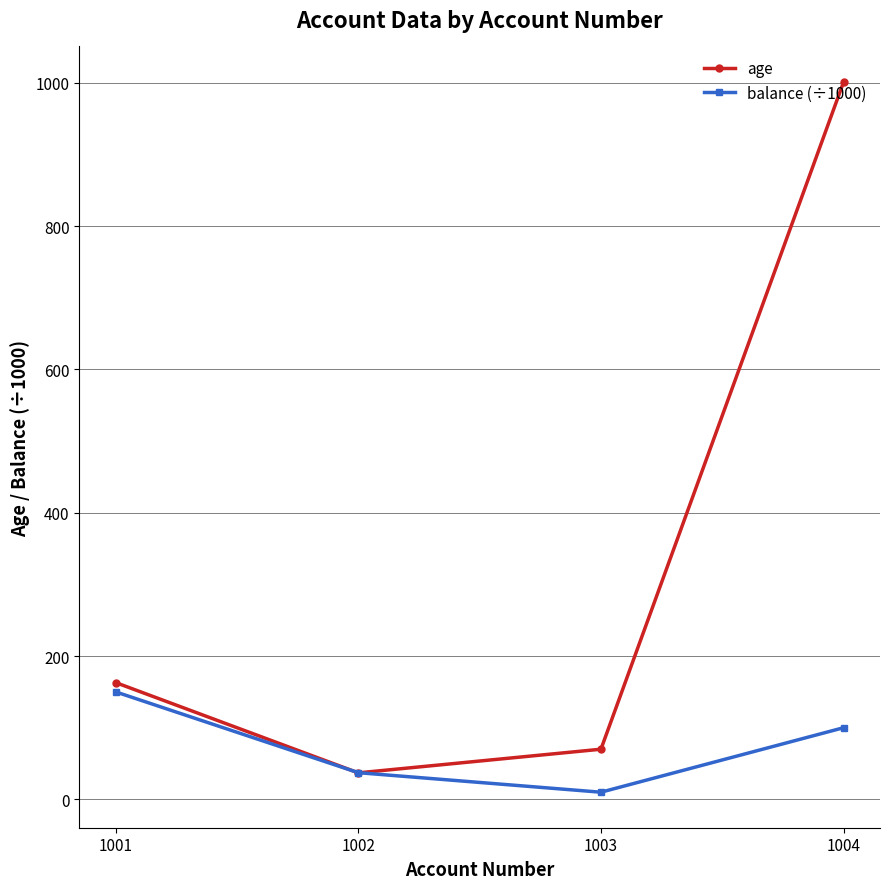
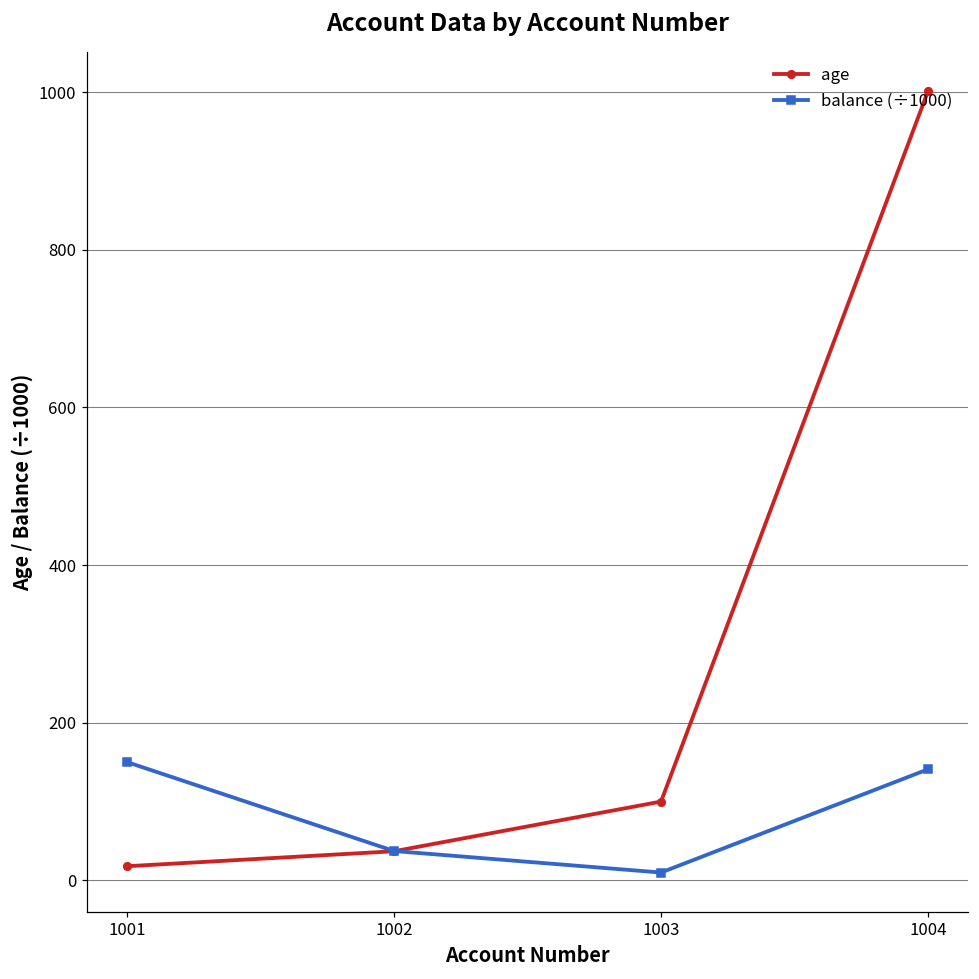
  {
    "age": {
-     "1001": 160,
-     "1003": 70,
+     "1001": 20,
+     "1003": 100,
      "1004": 1000
    },
    "balance (÷1000)": {
      "1001": 150,
      "1003": 10,
-     "1004": 100
+     "1004": 140
    }
  }
